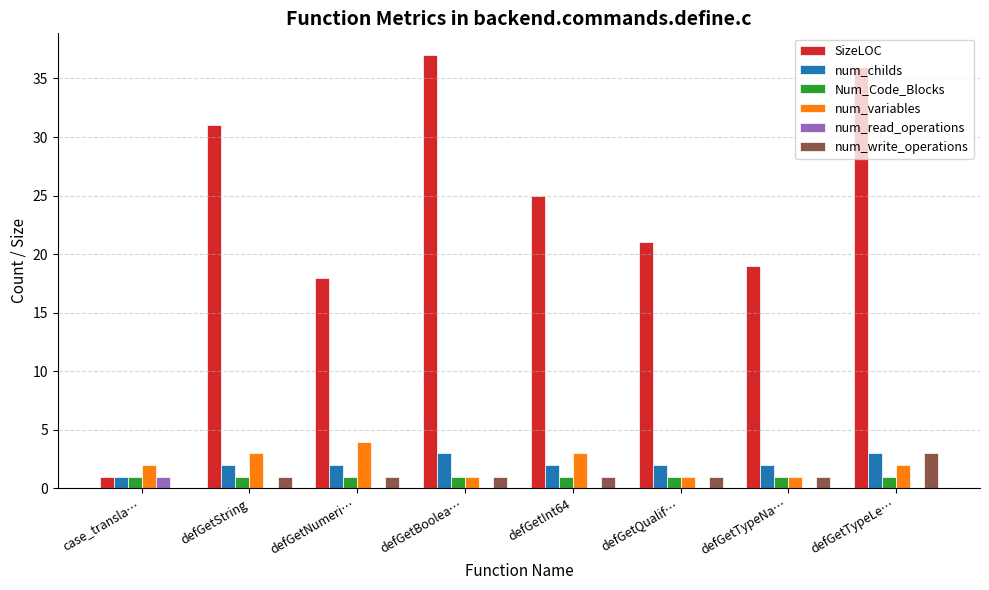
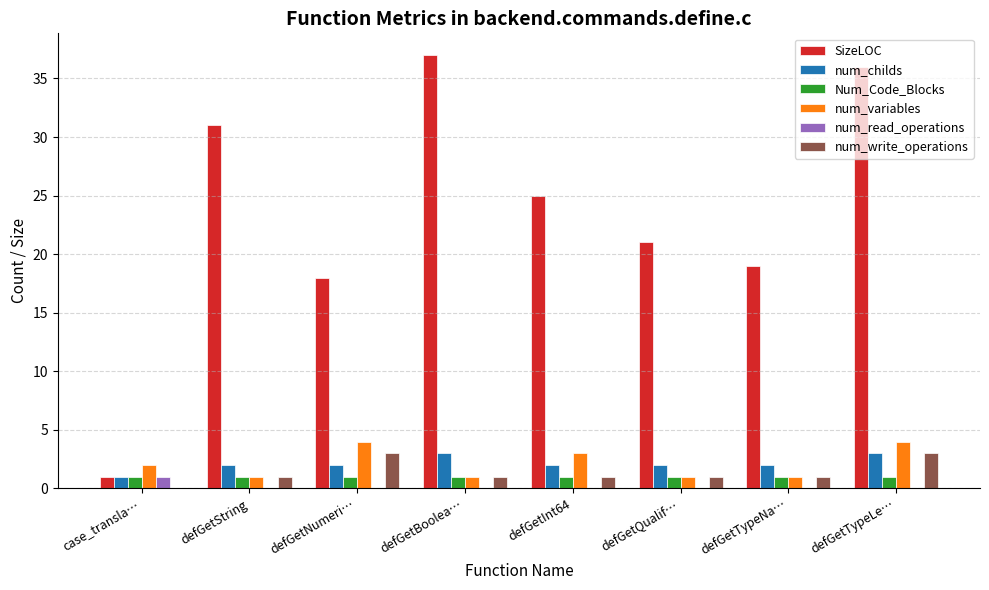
  {
    "SizeLOC": {
      "case_transla…": 1,
      "defGetString": 31,
      "defGetNumeri…": 18,
      "defGetBoolea…": 37,
      "defGetInt64": 25,
      "defGetQualif…": 21,
      "defGetTypeNa…": 19
    },
    "num_childs": {
      "case_transla…": 1,
      "defGetString": 2,
      "defGetNumeri…": 2,
      "defGetBoolea…": 3,
      "defGetInt64": 2,
      "defGetQualif…": 2,
      "defGetTypeNa…": 2,
      "defGetTypeLe…": 3
    },
    "Num_Code_Blocks": {
      "case_transla…": 1,
      "defGetString": 1,
      "defGetNumeri…": 1,
      "defGetBoolea…": 1,
      "defGetInt64": 1,
      "defGetQualif…": 1,
      "defGetTypeNa…": 1,
      "defGetTypeLe…": 1
    },
    "num_variables": {
      "case_transla…": 2,
-     "defGetString": 3,
+     "defGetString": 1,
      "defGetNumeri…": 4,
      "defGetBoolea…": 1,
      "defGetInt64": 3,
      "defGetQualif…": 1,
      "defGetTypeNa…": 1,
-     "defGetTypeLe…": 2
+     "defGetTypeLe…": 4
    },
    "num_read_operations": {
      "case_transla…": 1,
      "defGetString": 0,
      "defGetNumeri…": 0,
      "defGetBoolea…": 0,
      "defGetInt64": 0,
      "defGetQualif…": 0,
      "defGetTypeNa…": 0,
      "defGetTypeLe…": 0
    },
    "num_write_operations": {
      "case_transla…": 0,
      "defGetString": 1,
-     "defGetNumeri…": 1,
+     "defGetNumeri…": 3,
      "defGetBoolea…": 1,
      "defGetInt64": 1,
      "defGetQualif…": 1,
      "defGetTypeNa…": 1,
      "defGetTypeLe…": 3
    }
  }
